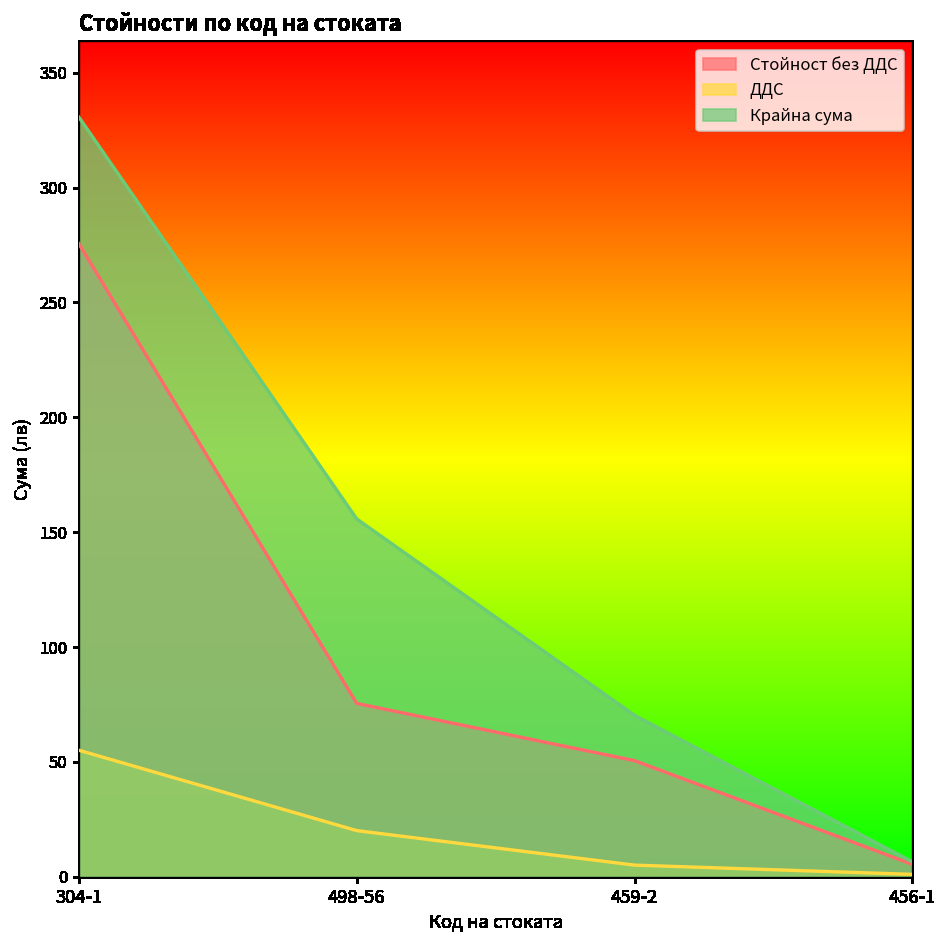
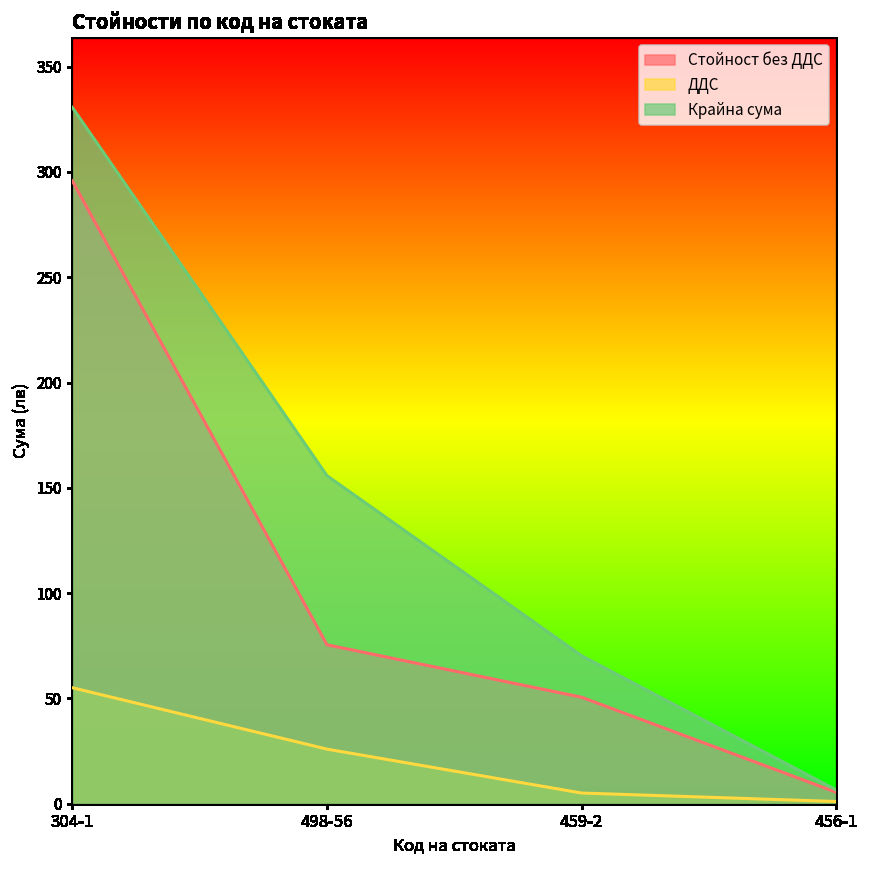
  {
    "Стойност без ДДС": {
-     "304-1": 276,
+     "304-1": 296,
      "498-56": 76,
      "459-2": 51
    },
    "ДДС": {
      "304-1": 55,
-     "498-56": 20,
+     "498-56": 26,
      "459-2": 5,
      "456-1": 1
    },
    "Крайна сума": {
      "304-1": 331,
      "498-56": 156,
      "459-2": 70
    }
  }
